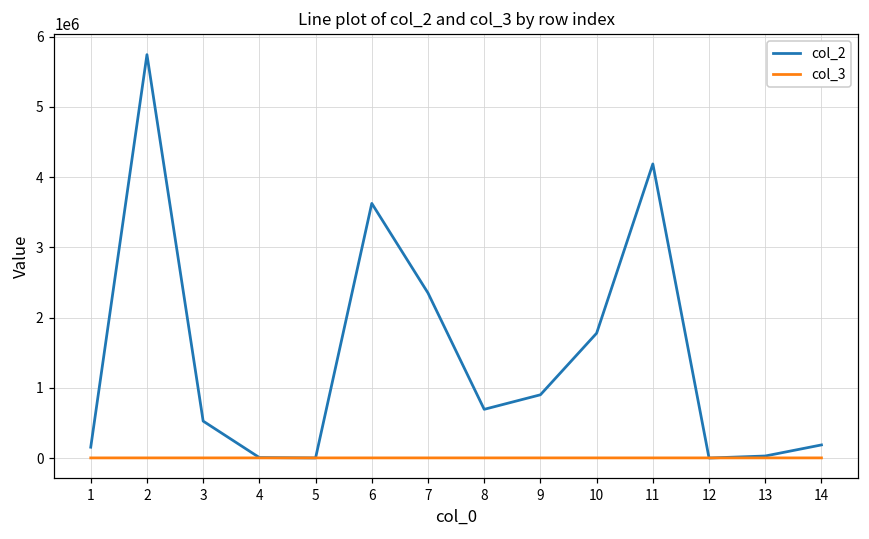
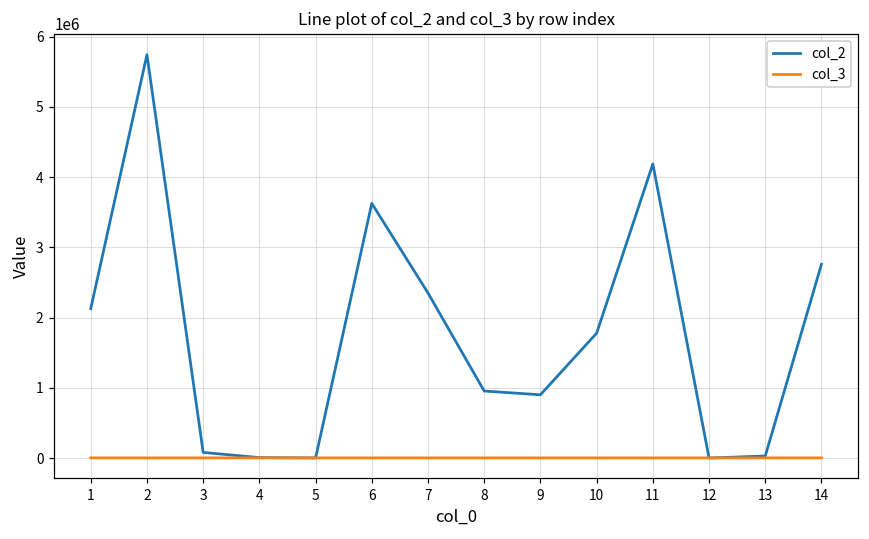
  {
    "col_2": {
-     "1": 200000,
+     "1": 2100000,
      "2": 5700000,
-     "3": 500000,
+     "3": 100000,
      "6": 3600000,
      "7": 2400000,
-     "8": 700000,
+     "8": 1000000,
      "9": 900000,
      "10": 1800000,
      "11": 4200000,
-     "14": 200000
+     "14": 2800000
    },
    "col_3": {
      "1": 0,
      "2": 0,
      "3": 0,
      "6": 0,
      "7": 0,
      "8": 0,
      "9": 0,
      "10": 0,
      "11": 0,
      "14": 0
    }
  }
